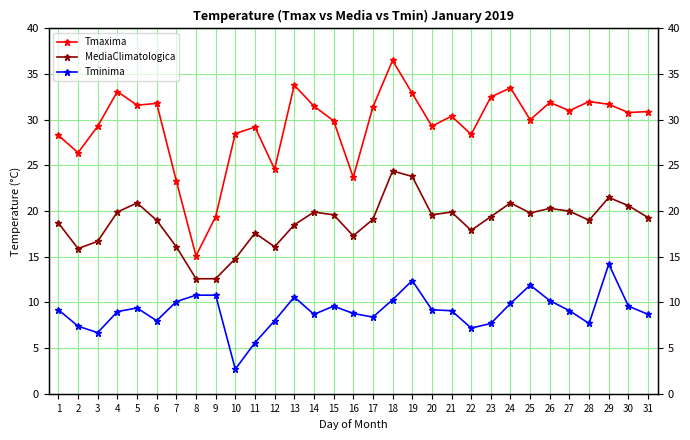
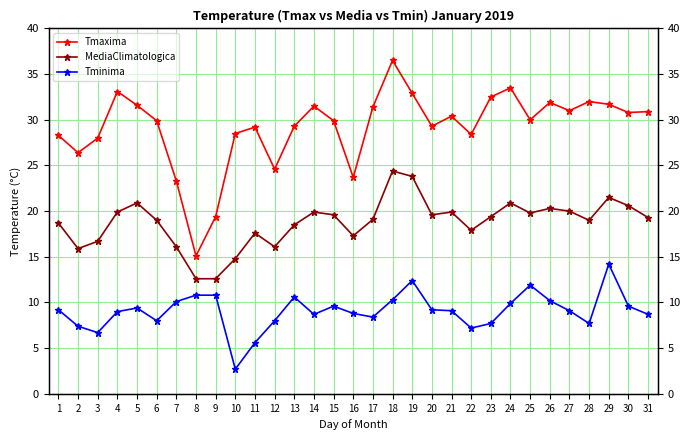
  {
    "Tmaxima": {
      "1": 28,
      "2": 26,
-     "3": 29,
+     "3": 28,
      "4": 33,
      "5": 32,
-     "6": 32,
+     "6": 30,
      "7": 23,
      "8": 15,
      "9": 19,
      "10": 29,
      "11": 29,
      "12": 25,
-     "13": 34,
+     "13": 29,
      "14": 32,
      "15": 30,
      "16": 24,
      "17": 31,
      "18": 37,
      "19": 33,
      "20": 29,
      "21": 30,
      "22": 28,
      "23": 33,
      "24": 34,
      "25": 30,
      "26": 32,
      "27": 31,
      "28": 32,
      "29": 32,
      "30": 31,
      "31": 31
    },
    "MediaClimatologica": {
      "1": 19,
      "2": 16,
      "3": 17,
      "4": 20,
      "5": 21,
      "6": 19,
      "7": 16,
      "8": 13,
      "9": 13,
      "10": 15,
      "11": 18,
      "12": 16,
      "13": 19,
      "14": 20,
      "15": 20,
      "16": 17,
      "17": 19,
      "18": 24,
      "19": 24,
      "20": 20,
      "21": 20,
      "22": 18,
      "23": 19,
      "24": 21,
      "25": 20,
      "26": 20,
      "27": 20,
      "28": 19,
      "29": 22,
      "30": 21,
      "31": 19
    },
    "Tminima": {
      "1": 9,
      "2": 7,
      "3": 7,
      "4": 9,
      "5": 9,
      "6": 8,
      "7": 10,
      "8": 11,
      "9": 11,
      "10": 3,
      "11": 6,
      "12": 8,
      "13": 11,
      "14": 9,
      "15": 10,
      "16": 9,
      "17": 8,
      "18": 10,
      "19": 12,
      "20": 9,
      "21": 9,
      "22": 7,
      "23": 8,
      "24": 10,
      "25": 12,
      "26": 10,
      "27": 9,
      "28": 8,
      "29": 14,
      "30": 10,
      "31": 9
    }
  }
